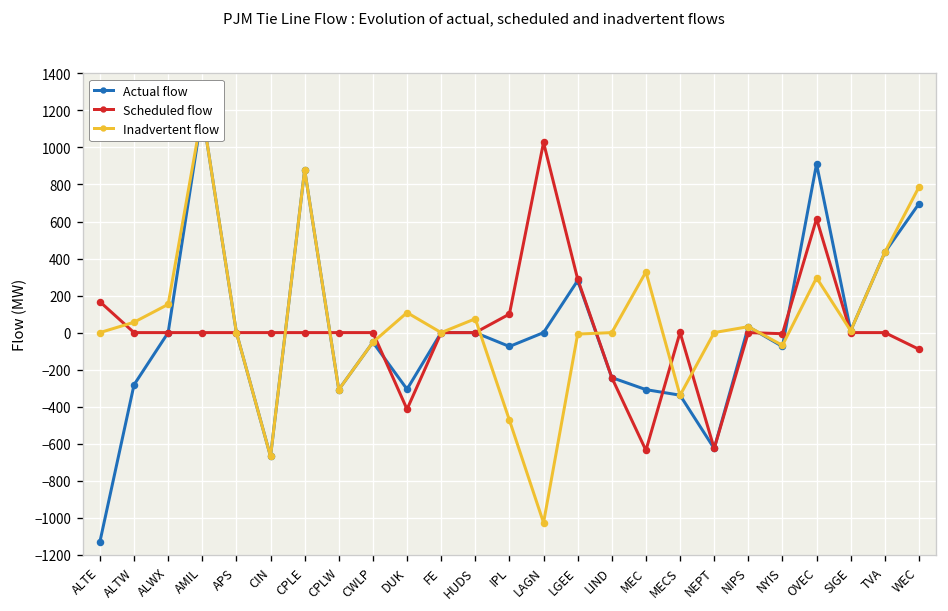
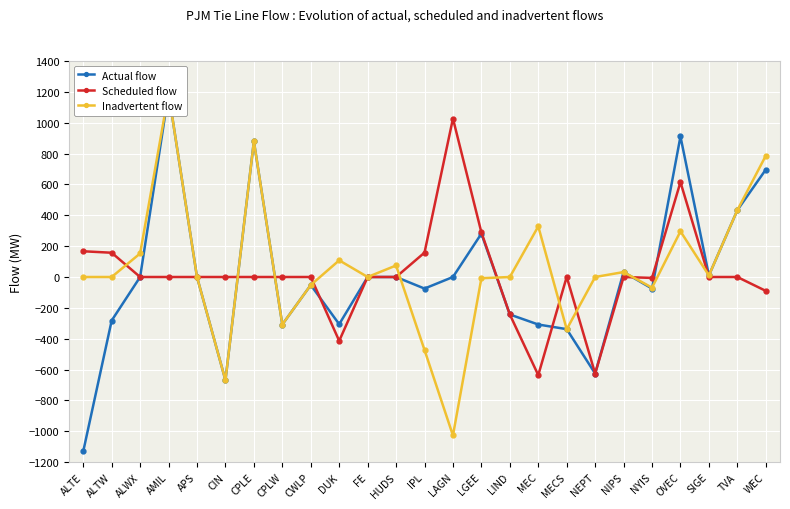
  {
    "Actual flow": {
      "ALTE": -1130,
      "ALTW": -280,
      "DUK": -310,
      "IPL": -80,
      "LAGN": 0,
      "MEC": -310,
      "OVEC": 910,
      "WEC": 700
    },
    "Scheduled flow": {
      "ALTE": 170,
-     "ALTW": 0,
+     "ALTW": 160,
      "AMIL": 0,
      "CIN": 0,
      "CPLE": 0,
      "CPLW": 0,
      "CWLP": 0,
      "DUK": -410,
-     "IPL": 100,
+     "IPL": 160,
      "LAGN": 1030,
      "MEC": -640,
      "MECS": 0,
      "NIPS": 0,
      "NYIS": -10,
      "OVEC": 620,
      "TVA": 0,
      "WEC": -90
    },
    "Inadvertent flow": {
      "ALTE": 0,
-     "ALTW": 60,
+     "ALTW": 0,
      "ALWX": 150,
      "DUK": 110,
      "HUDS": 70,
      "IPL": -470,
      "LAGN": -1030,
      "LGEE": -10,
      "LIND": 0,
      "MEC": 330,
      "NEPT": 0,
      "OVEC": 300,
      "WEC": 790
    }
  }
